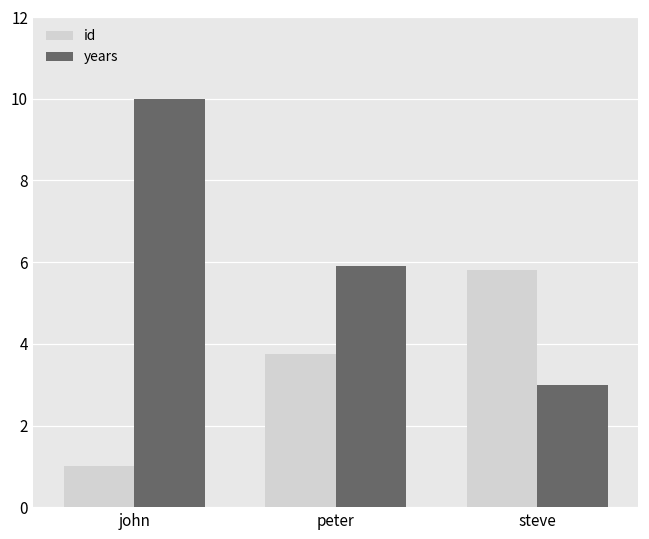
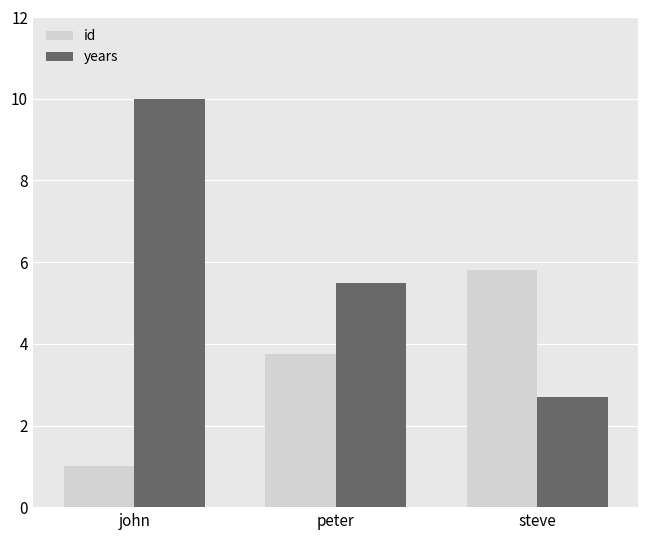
  {
    "id": {
      "john": 1.0,
      "peter": 3.8,
      "steve": 5.8
    },
    "years": {
      "john": 10.0,
-     "peter": 5.9,
-     "steve": 3.0
+     "peter": 5.5,
+     "steve": 2.7
    }
  }
